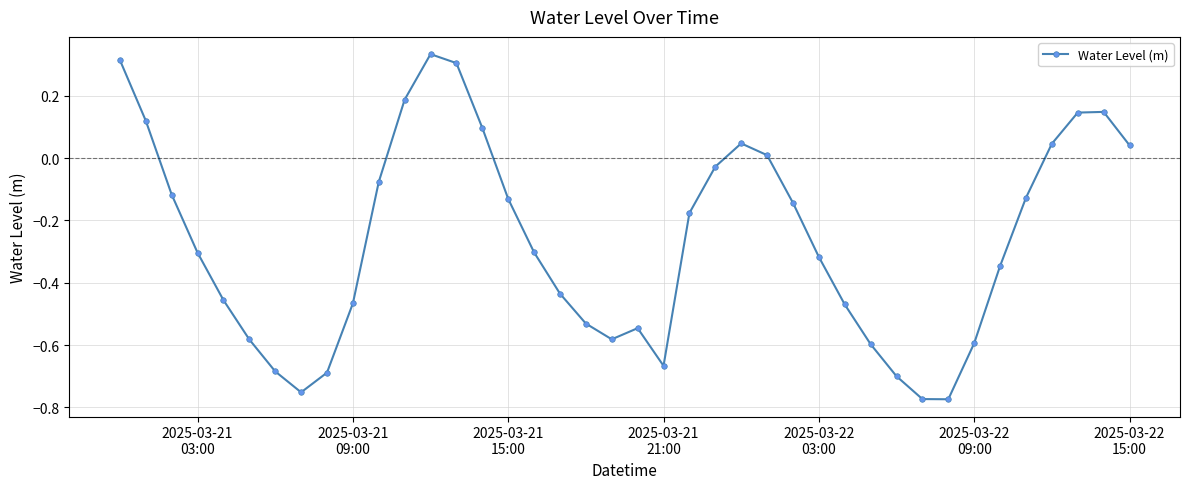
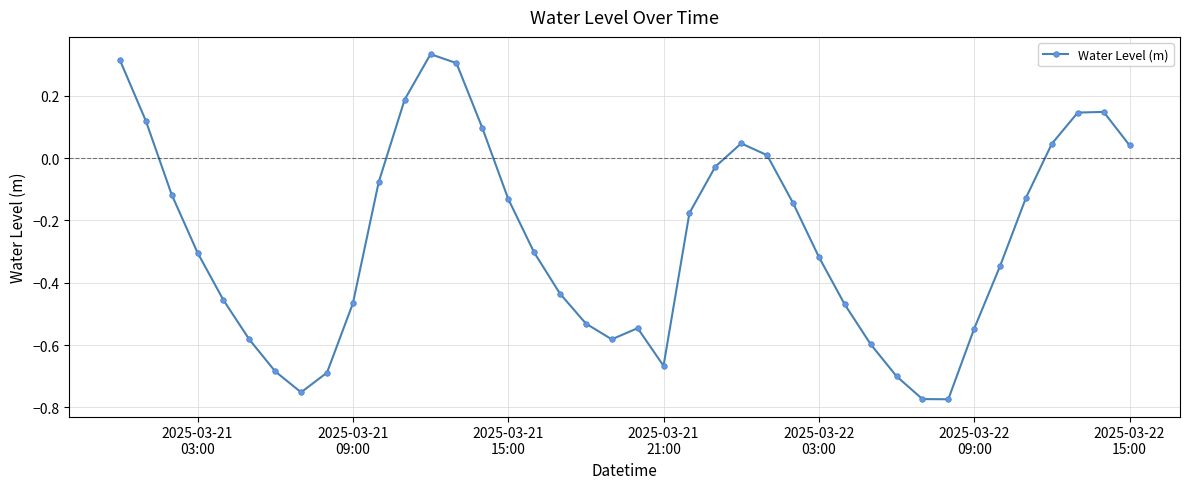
  {
    "2025-03-21 03:00": -0.30,
    "2025-03-21 09:00": -0.47,
    "2025-03-21 15:00": -0.13,
    "2025-03-21 21:00": -0.67,
    "2025-03-22 03:00": -0.32,
-   "2025-03-22 09:00": -0.59,
+   "2025-03-22 09:00": -0.55,
    "2025-03-22 15:00": 0.04
  }
